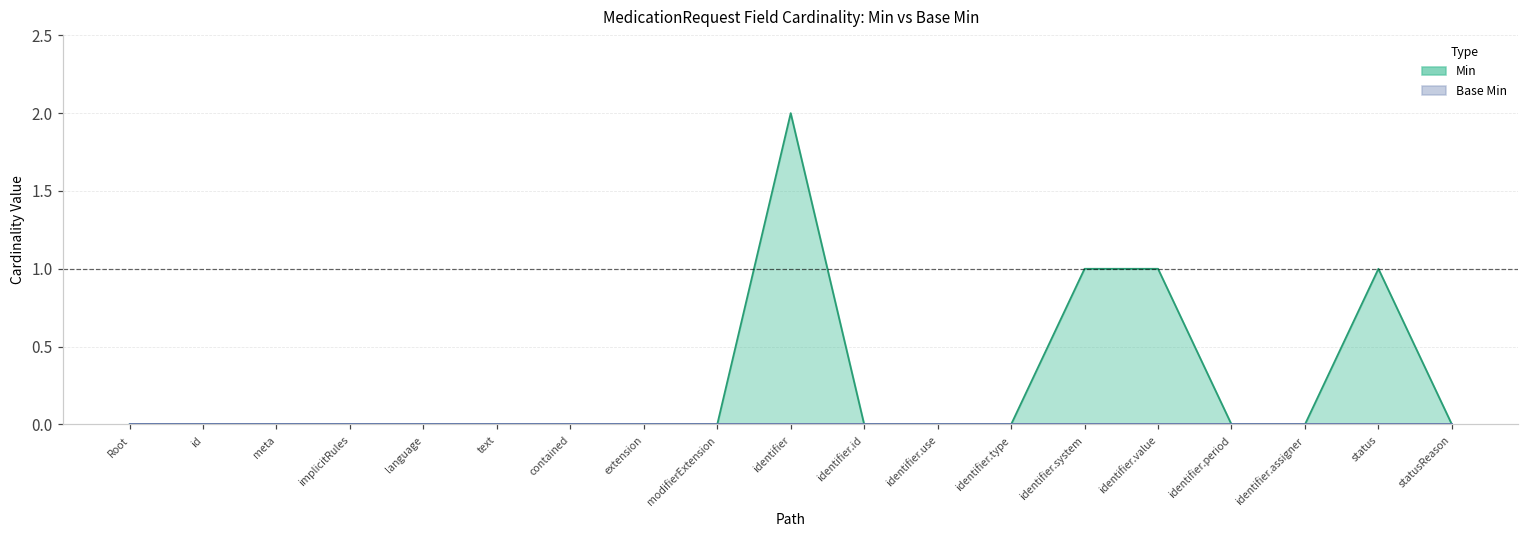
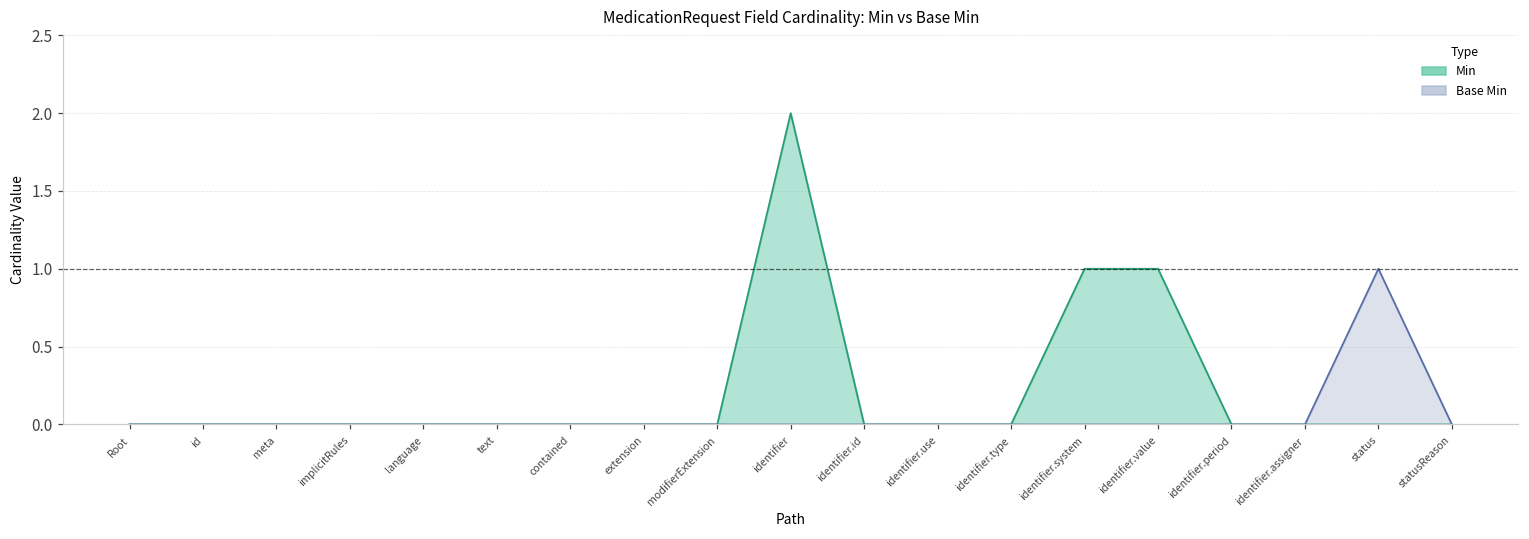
  {
    "Min": {
      "identifier": 2,
      "identifier.system": 1,
      "identifier.value": 1,
-     "status": 1
+     "status": 0
    },
    "Base Min": {
      "identifier": 0,
      "identifier.system": 0,
      "identifier.value": 0,
-     "status": 0
+     "status": 1
    }
  }
